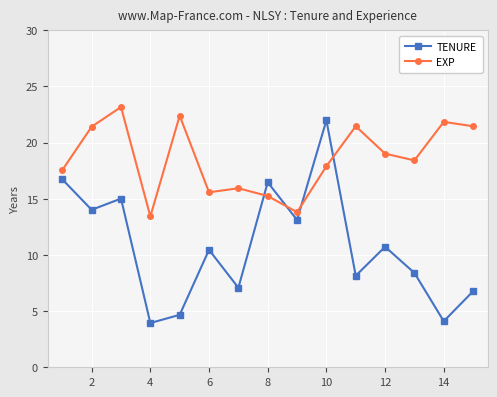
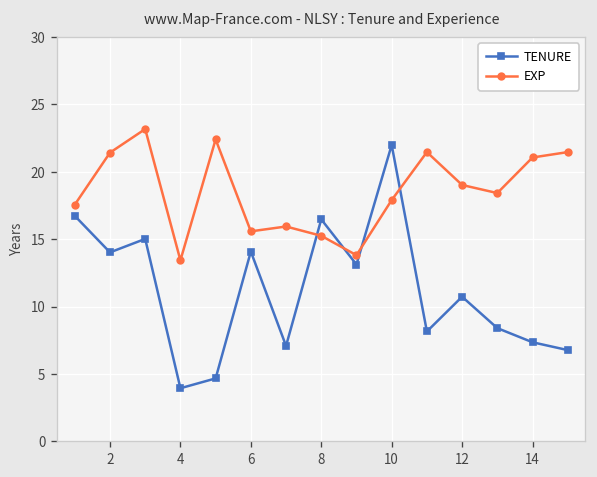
  {
    "TENURE": {
      "2": 14.0,
      "4": 3.9,
-     "6": 10.5,
+     "6": 14.1,
      "8": 16.5,
      "10": 22.0,
      "12": 10.7,
-     "14": 4.1
+     "14": 7.4
    },
    "EXP": {
      "2": 21.4,
      "4": 13.4,
      "6": 15.6,
      "8": 15.3,
      "10": 17.9,
      "12": 19.0,
-     "14": 21.9
+     "14": 21.1
    }
  }
